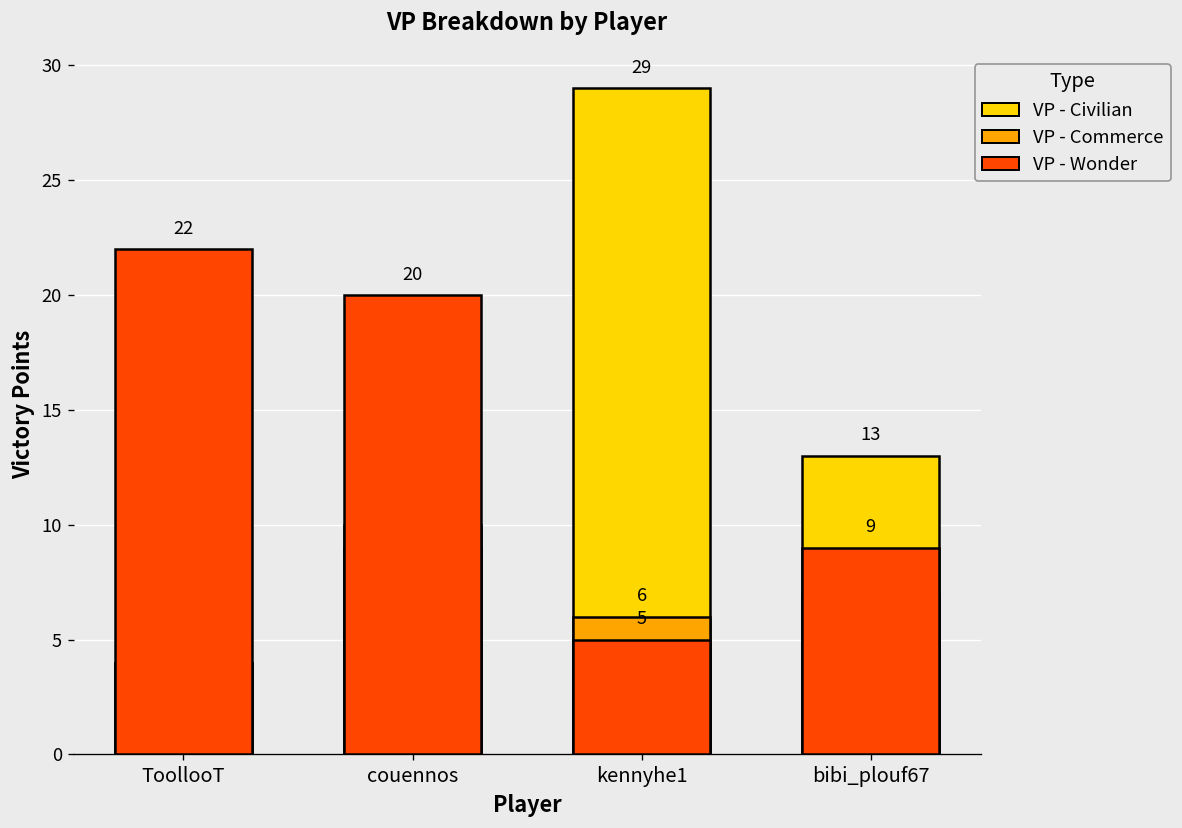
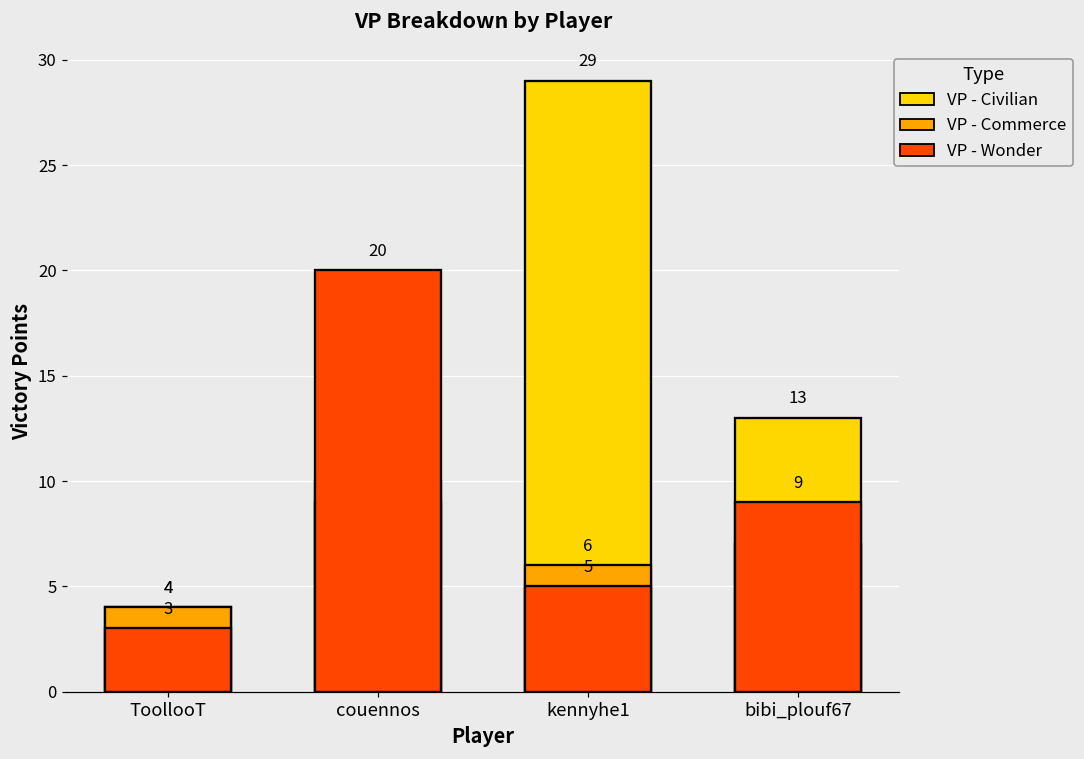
  {
    "VP - Wonder": {
-     "ToollooT": 22,
+     "ToollooT": 3,
      "couennos": 20
    }
  }
